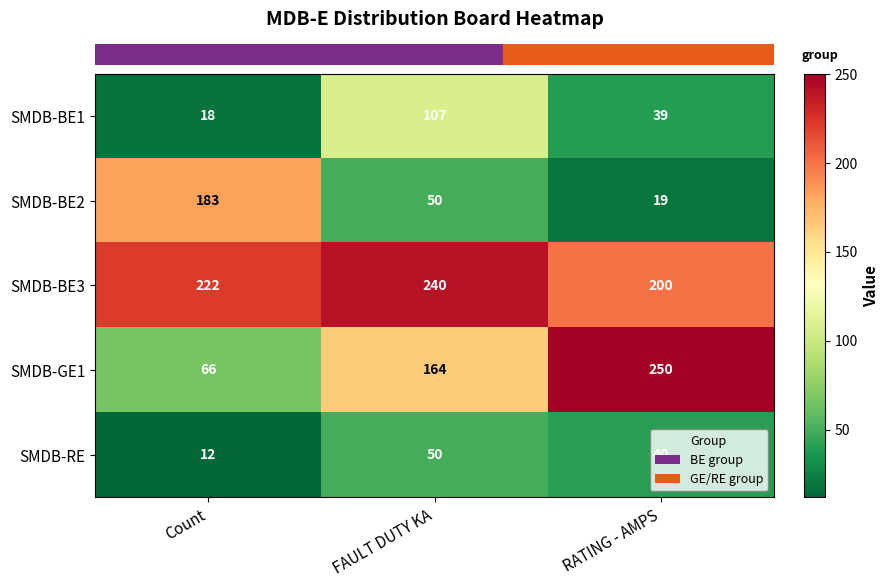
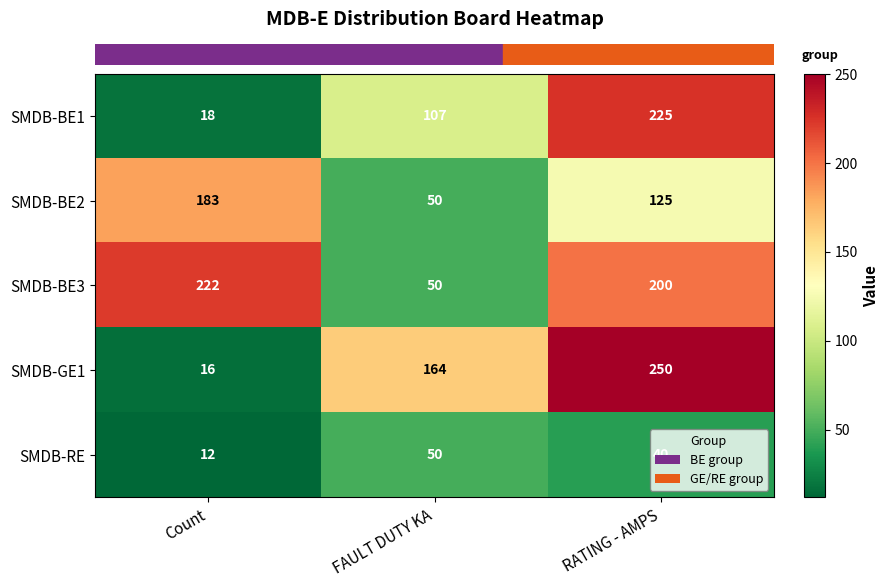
  {
    "SMDB-BE1": {
      "Count": 18,
      "FAULT DUTY KA": 107,
-     "RATING - AMPS": 39
+     "RATING - AMPS": 225
    },
    "SMDB-BE2": {
      "Count": 183,
      "FAULT DUTY KA": 50,
-     "RATING - AMPS": 19
+     "RATING - AMPS": 125
    },
    "SMDB-BE3": {
      "Count": 222,
-     "FAULT DUTY KA": 240,
+     "FAULT DUTY KA": 50,
      "RATING - AMPS": 200
    },
    "SMDB-GE1": {
-     "Count": 66,
+     "Count": 16,
      "FAULT DUTY KA": 164,
      "RATING - AMPS": 250
    },
    "SMDB-RE": {
      "Count": 12,
      "FAULT DUTY KA": 50
    }
  }
